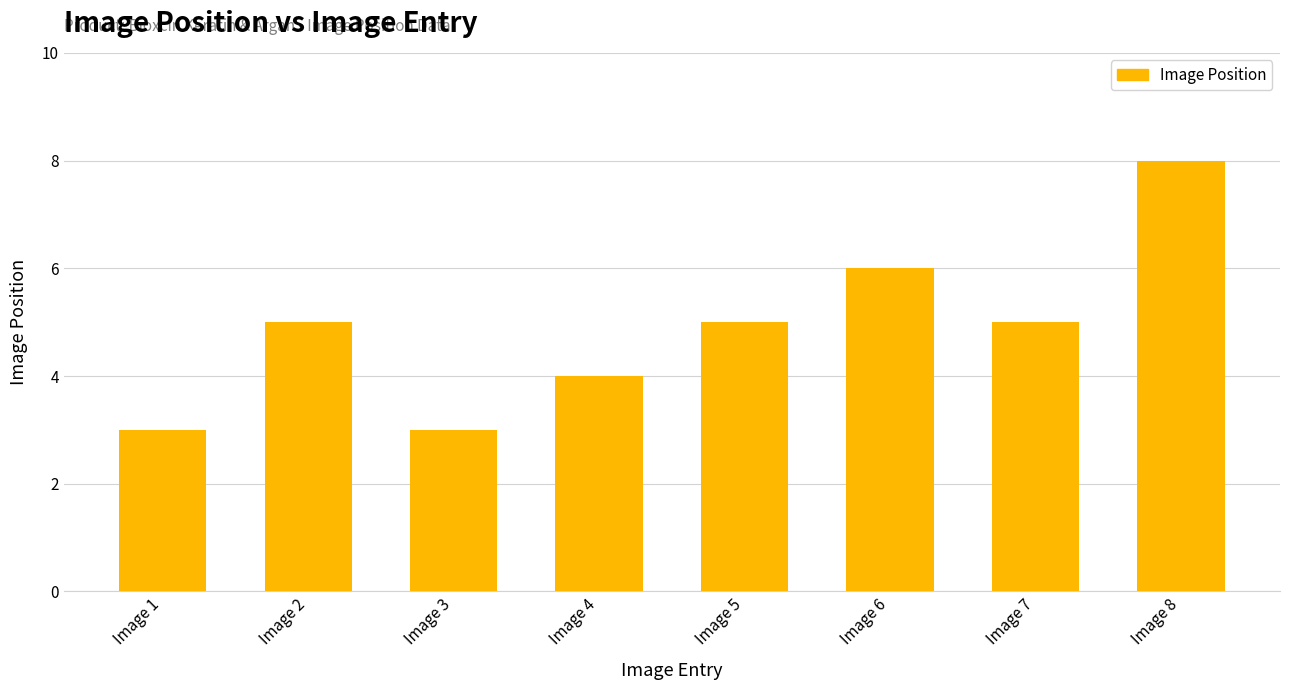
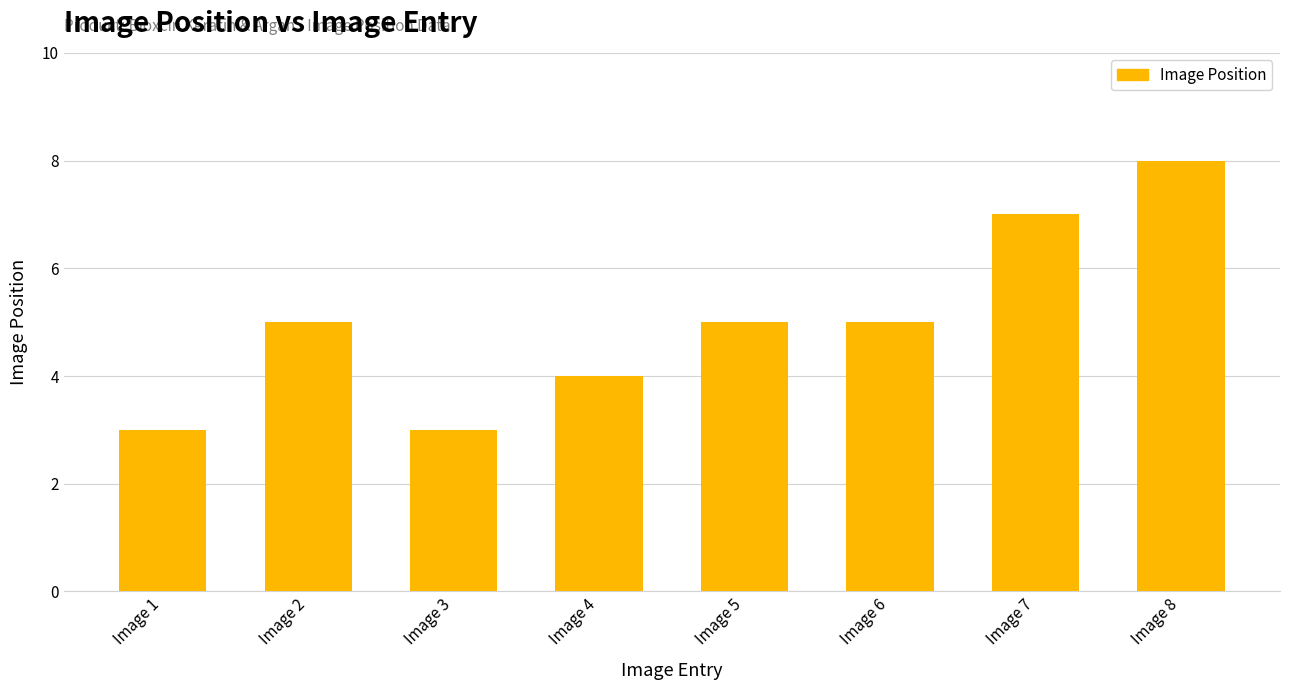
  {
    "Image 1": 3,
    "Image 2": 5,
    "Image 3": 3,
    "Image 4": 4,
    "Image 5": 5,
-   "Image 6": 6,
-   "Image 7": 5,
+   "Image 6": 5,
+   "Image 7": 7,
    "Image 8": 8
  }
